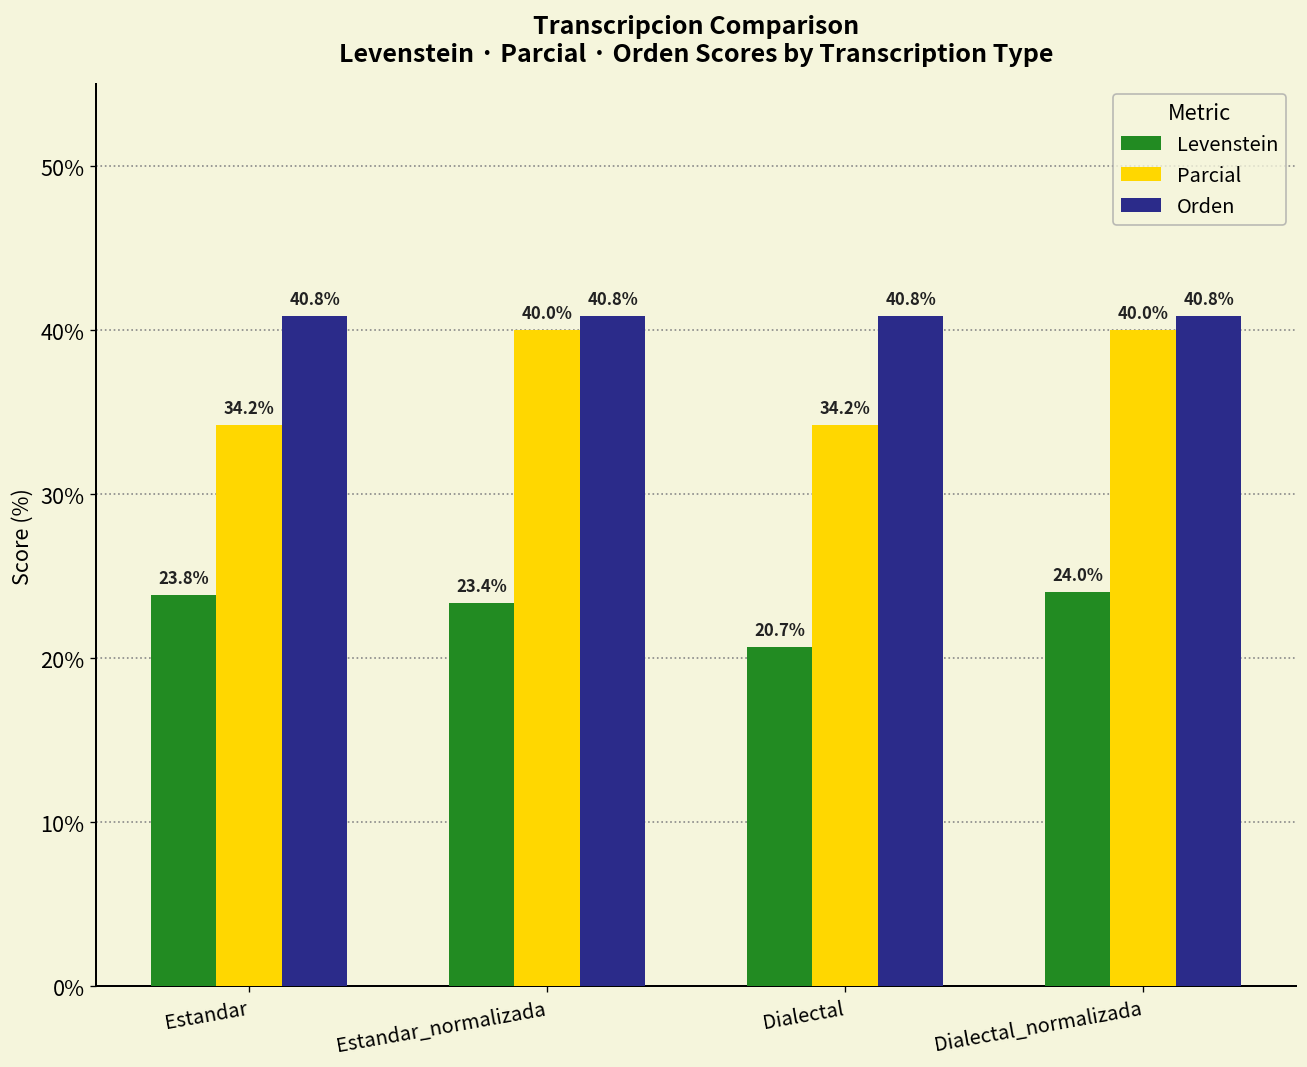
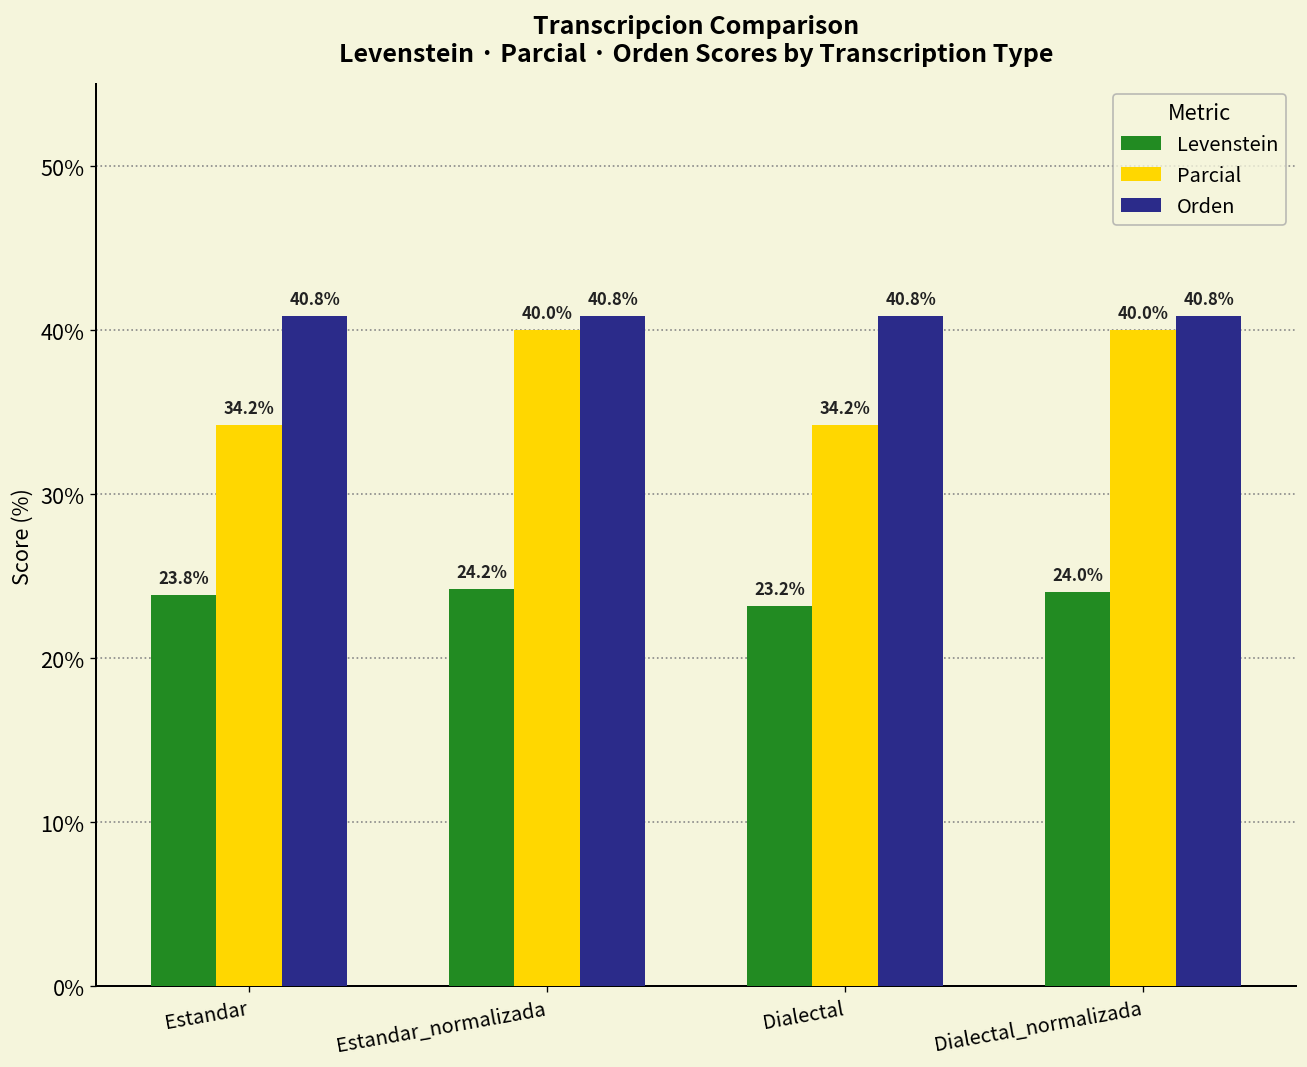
  {
    "Levenstein": {
      "Estandar": "23.8%",
-     "Estandar_normalizada": "23.4%",
-     "Dialectal": "20.7%",
+     "Estandar_normalizada": "24.2%",
+     "Dialectal": "23.2%",
      "Dialectal_normalizada": "24.0%"
    },
    "Parcial": {
      "Estandar": "34.2%",
      "Estandar_normalizada": "40.0%",
      "Dialectal": "34.2%",
      "Dialectal_normalizada": "40.0%"
    },
    "Orden": {
      "Estandar": "40.8%",
      "Estandar_normalizada": "40.8%",
      "Dialectal": "40.8%",
      "Dialectal_normalizada": "40.8%"
    }
  }
